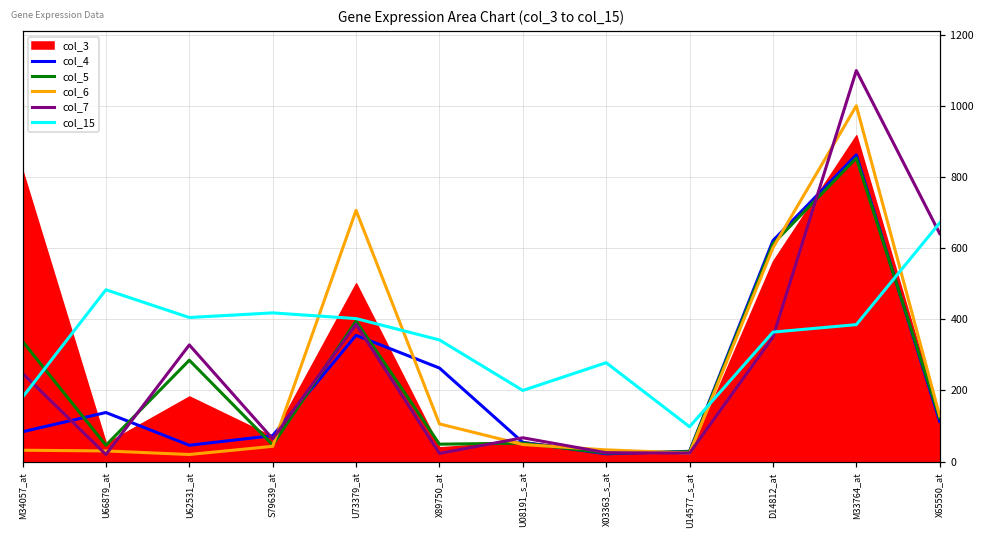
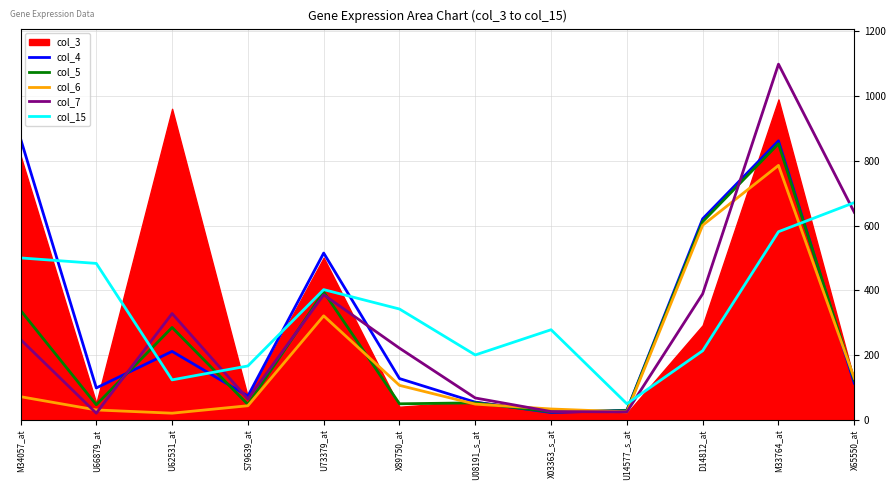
  {
    "col_4": {
-     "M34057_at": 80,
-     "U66879_at": 140,
-     "U62531_at": 50,
-     "U73379_at": 360,
-     "X89750_at": 260,
+     "M34057_at": 870,
+     "U66879_at": 100,
+     "U62531_at": 210,
+     "U73379_at": 520,
+     "X89750_at": 130,
      "D14812_at": 620,
      "M33764_at": 860,
      "X65550_at": 110
    },
    "col_3": {
      "M34057_at": 820,
-     "U62531_at": 180,
+     "U62531_at": 960,
      "U73379_at": 500,
      "X89750_at": 40,
-     "D14812_at": 560,
-     "M33764_at": 920
+     "D14812_at": 290,
+     "M33764_at": 990
    },
    "col_5": {
      "M34057_at": 340,
      "U62531_at": 290,
      "X89750_at": 50,
      "D14812_at": 610,
      "M33764_at": 850
    },
    "col_6": {
-     "M34057_at": 30,
+     "M34057_at": 70,
      "U66879_at": 30,
      "U62531_at": 20,
-     "U73379_at": 710,
+     "U73379_at": 320,
      "X89750_at": 110,
      "D14812_at": 600,
-     "M33764_at": 1000
+     "M33764_at": 790
    },
    "col_7": {
      "M34057_at": 250,
      "U66879_at": 20,
      "U62531_at": 330,
      "U73379_at": 390,
-     "X89750_at": 20,
+     "X89750_at": 220,
      "U08191_s_at": 70,
-     "D14812_at": 350,
+     "D14812_at": 390,
      "M33764_at": 1100,
      "X65550_at": 640
    },
    "col_15": {
-     "M34057_at": 180,
+     "M34057_at": 500,
      "U66879_at": 480,
-     "U62531_at": 410,
-     "S79639_at": 420,
+     "U62531_at": 120,
+     "S79639_at": 170,
      "X89750_at": 340,
      "U08191_s_at": 200,
      "X03363_s_at": 280,
-     "U14577_s_at": 100,
-     "D14812_at": 360,
-     "M33764_at": 390,
+     "U14577_s_at": 50,
+     "D14812_at": 210,
+     "M33764_at": 580,
      "X65550_at": 670
    }
  }
